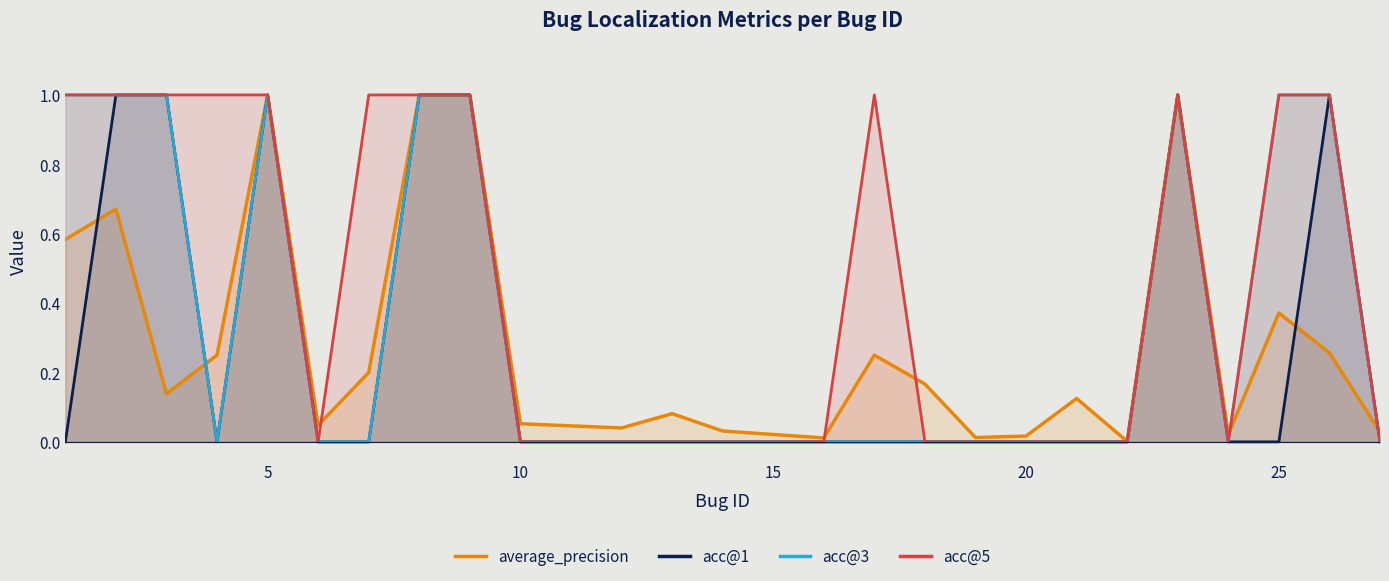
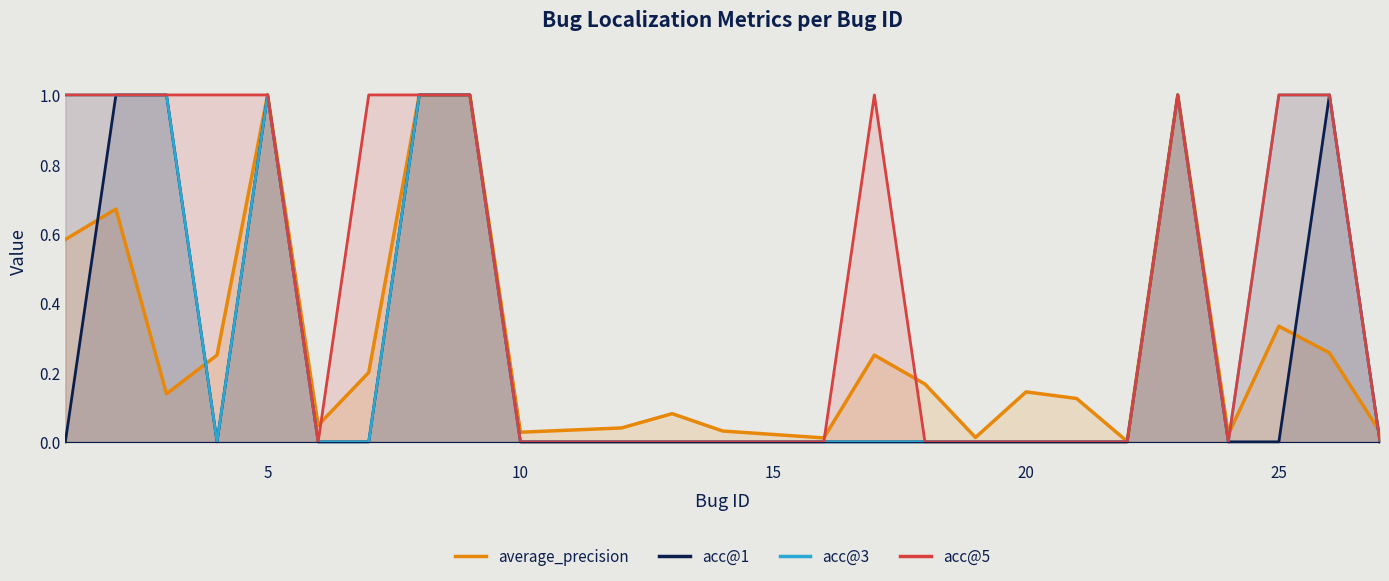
  {
    "average_precision": {
-     "10": 0.05,
-     "20": 0.02,
-     "25": 0.37
+     "10": 0.03,
+     "20": 0.14,
+     "25": 0.33
    },
    "acc@1": {
      "25": 0.00
    }
  }
